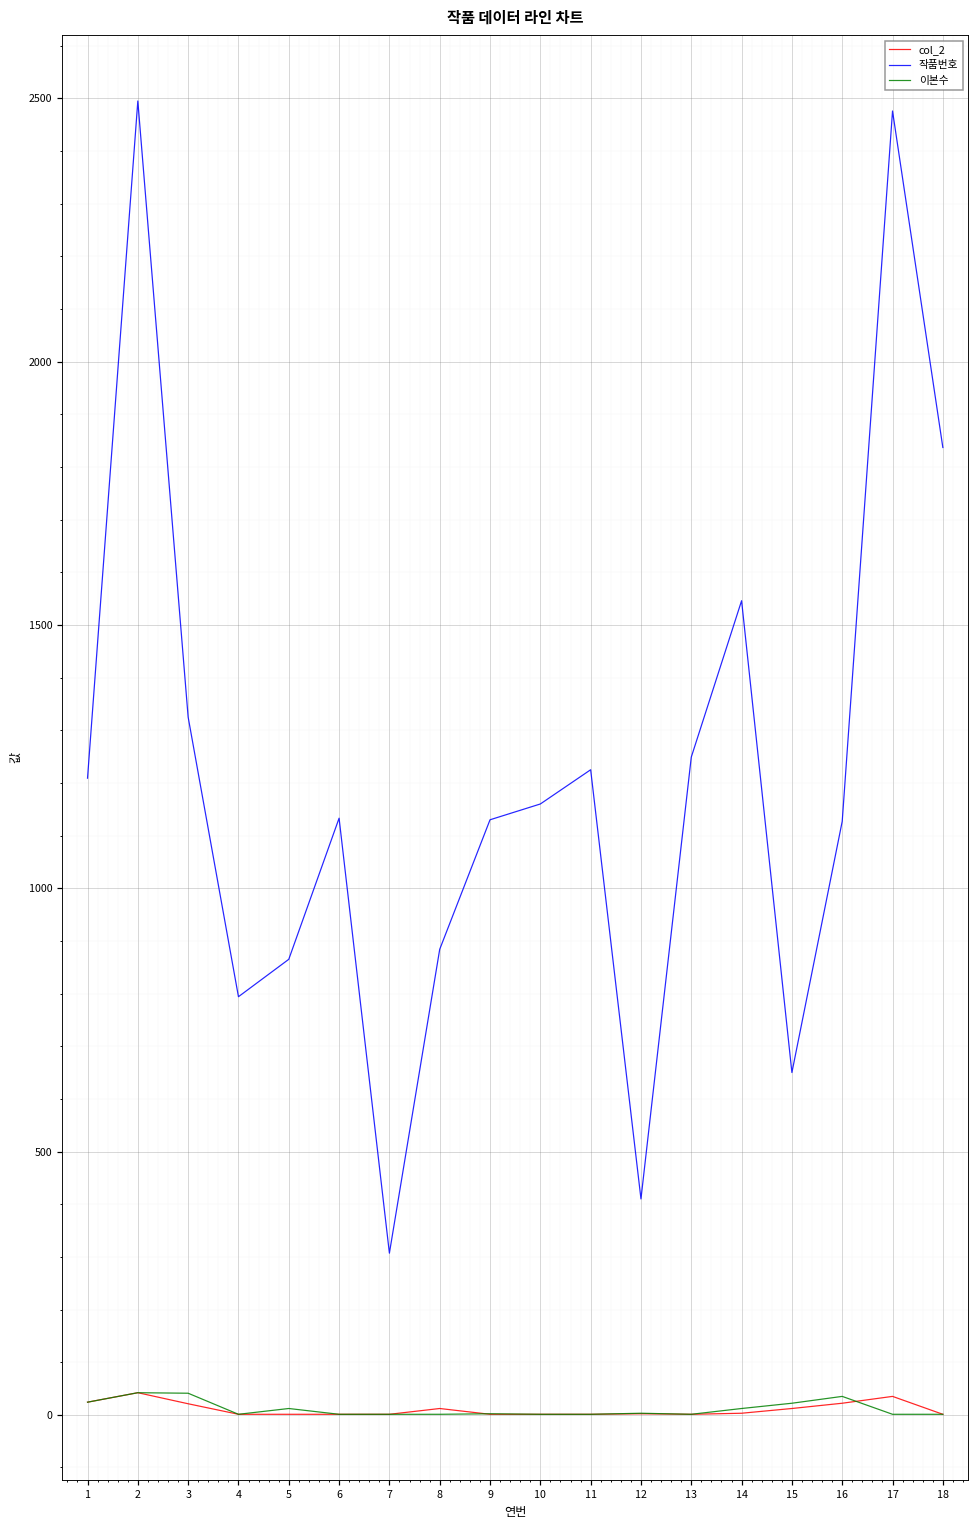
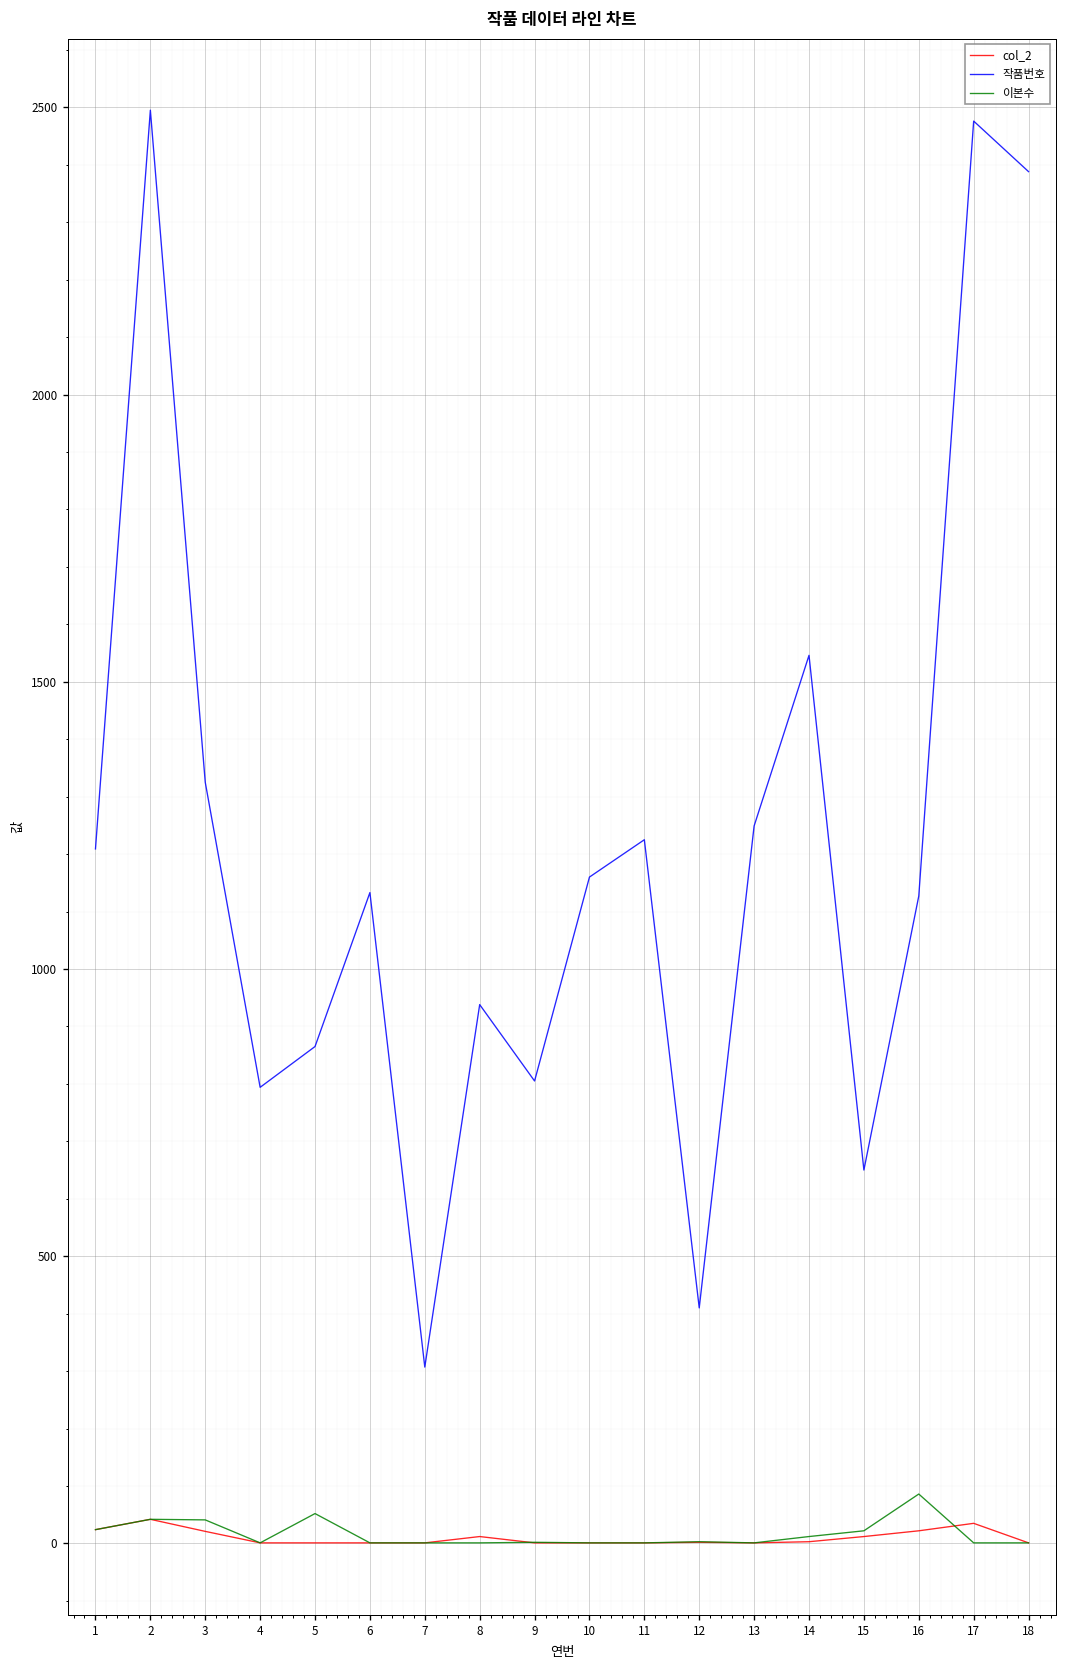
  {
    "col_2": {
      "3": 20,
      "5": 0,
      "8": 10,
      "14": 0,
      "15": 10,
      "16": 20,
      "17": 40
    },
    "작품번호": {
      "1": 1210,
      "2": 2500,
      "3": 1330,
      "4": 790,
      "5": 870,
      "6": 1130,
      "7": 310,
-     "8": 880,
-     "9": 1130,
+     "8": 940,
+     "9": 810,
      "10": 1160,
      "11": 1230,
      "12": 410,
      "13": 1250,
      "14": 1550,
      "15": 650,
      "16": 1130,
      "17": 2480,
-     "18": 1840
+     "18": 2390
    },
    "이본수": {
      "3": 40,
-     "5": 10,
+     "5": 50,
      "8": 0,
      "14": 10,
      "15": 20,
-     "16": 40,
+     "16": 90,
      "17": 0
    }
  }
